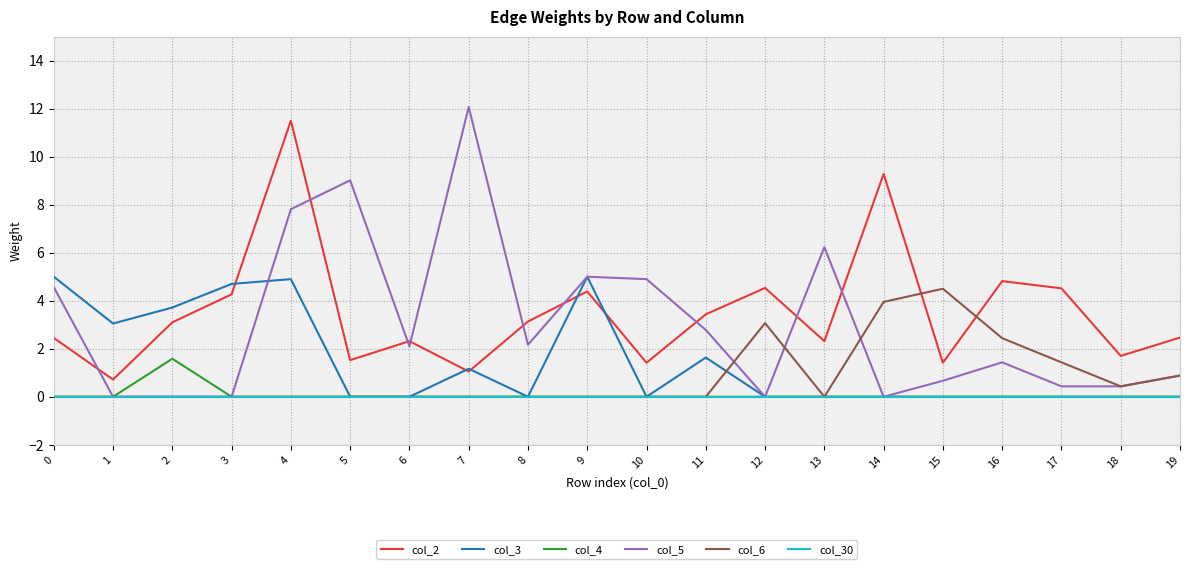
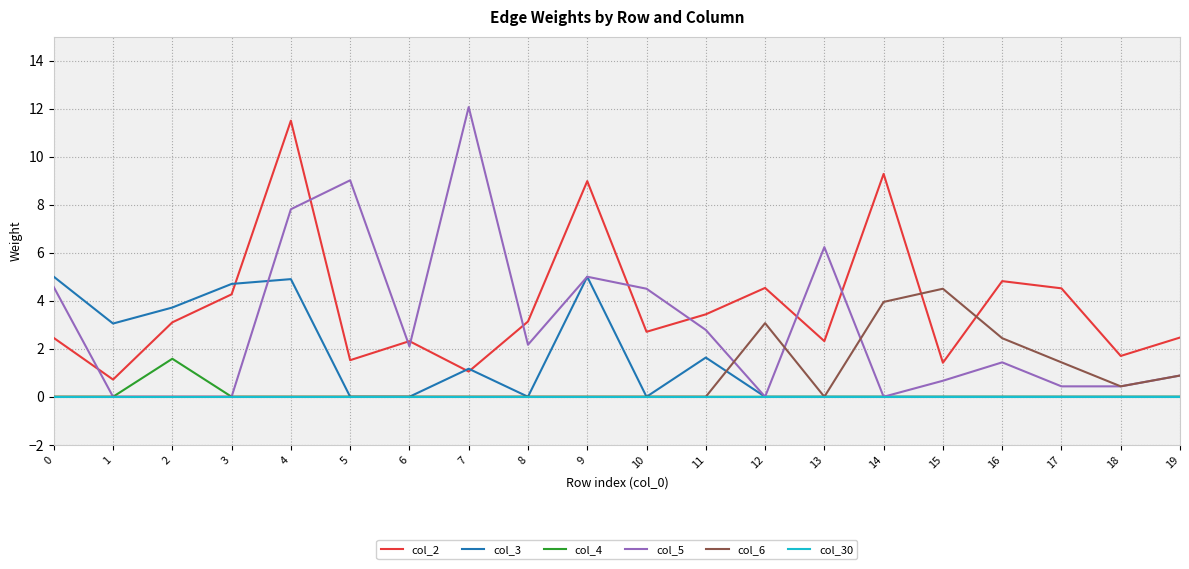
  {
    "col_2": {
      "0": 2.5,
      "1": 0.7,
      "2": 3.1,
      "3": 4.3,
      "4": 11.5,
      "5": 1.5,
      "6": 2.3,
      "7": 1.1,
      "8": 3.1,
-     "9": 4.4,
-     "10": 1.4,
+     "9": 9.0,
+     "10": 2.7,
      "11": 3.4,
      "12": 4.5,
      "13": 2.3,
      "14": 9.3,
      "15": 1.4,
      "16": 4.8,
      "17": 4.5,
      "18": 1.7,
      "19": 2.5
    },
    "col_3": {
      "0": 5.0,
      "1": 3.1,
      "2": 3.7,
      "3": 4.7,
      "4": 4.9,
      "7": 1.2,
      "11": 1.6
    },
    "col_4": {
      "2": 1.6
    },
    "col_5": {
      "0": 4.6,
      "4": 7.8,
      "5": 9.0,
      "6": 2.1,
      "7": 12.1,
      "8": 2.2,
-     "10": 4.9,
+     "10": 4.5,
      "11": 2.8,
      "13": 6.2,
      "15": 0.7,
      "16": 1.4,
      "17": 0.4
    },
    "col_6": {
      "12": 3.1,
      "14": 4.0,
      "15": 4.5,
      "16": 2.4,
      "17": 1.4
    }
  }
